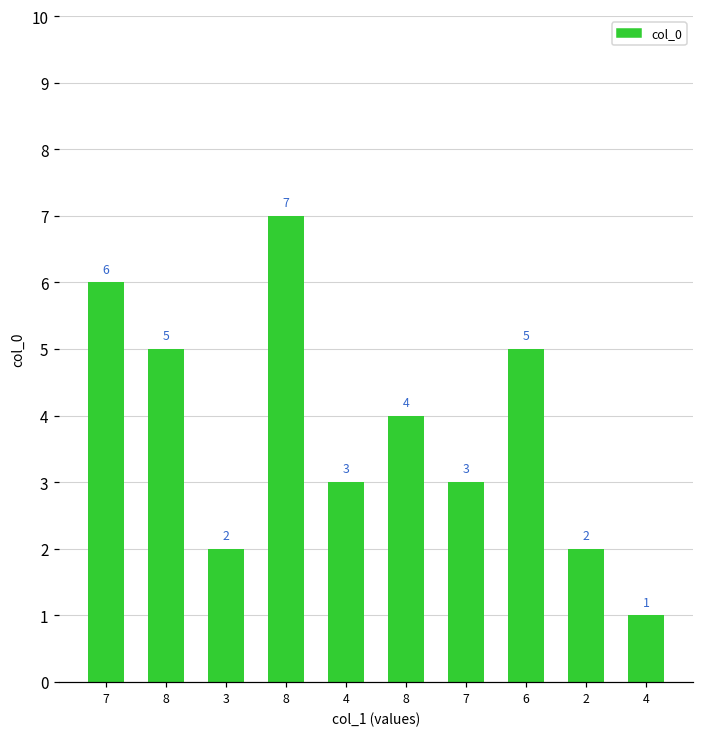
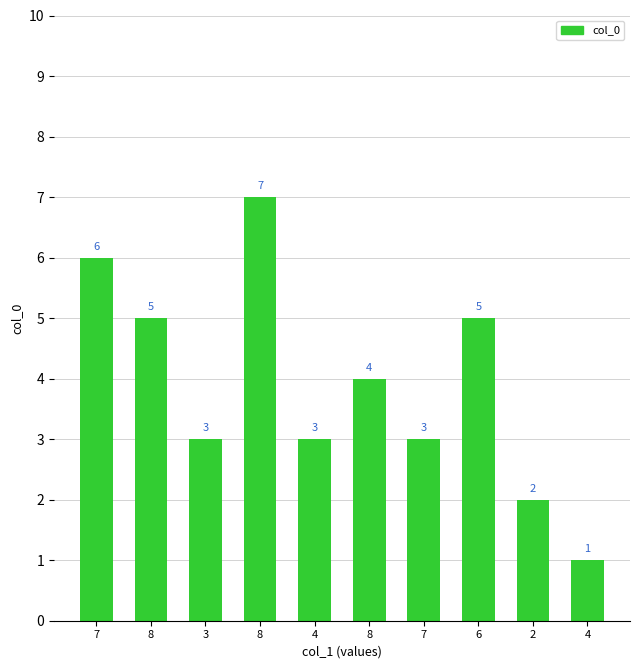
  {
-   "3": 2,
+   "3": 3,
    "6": 5,
    "2": 2
  }
